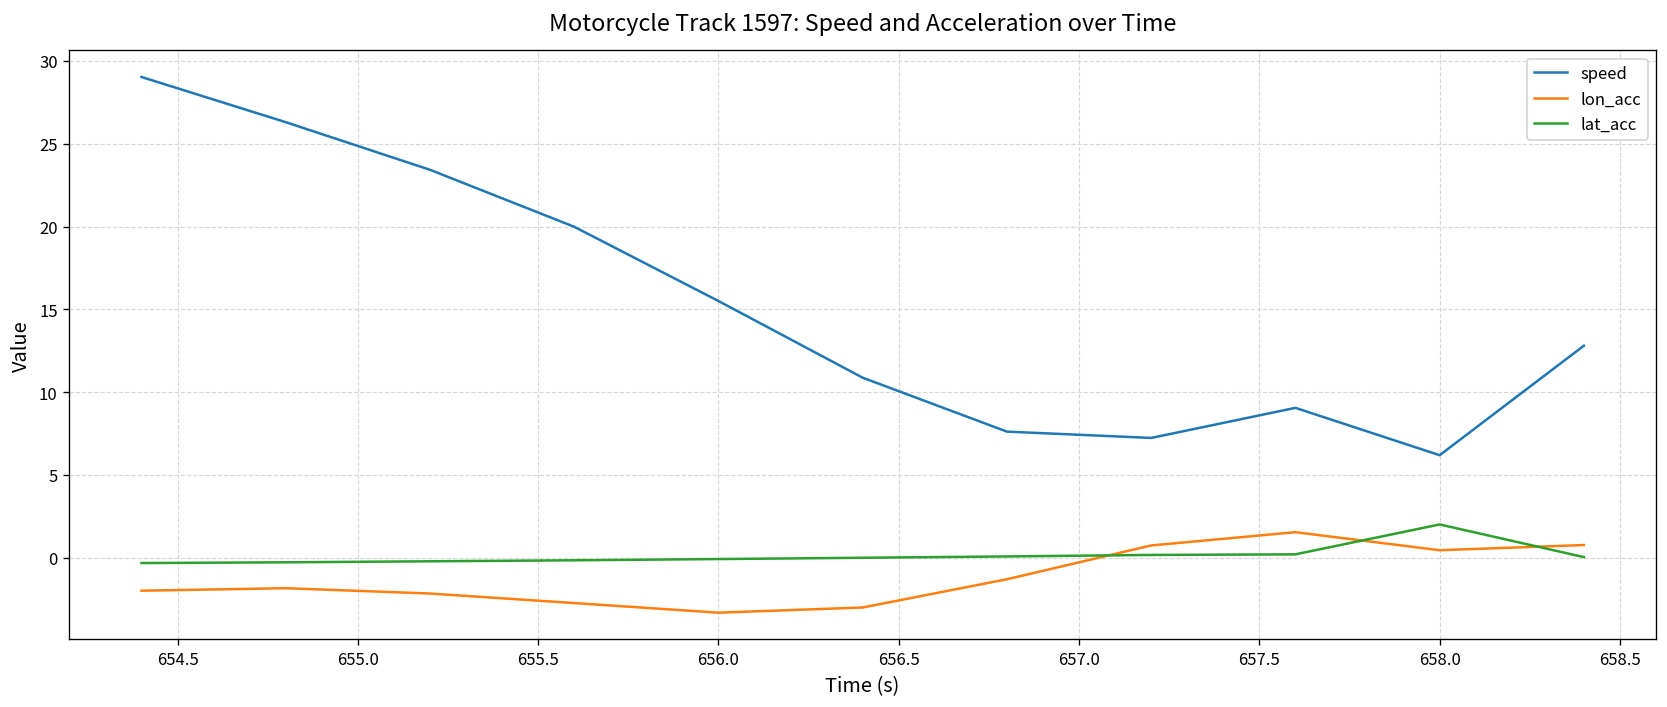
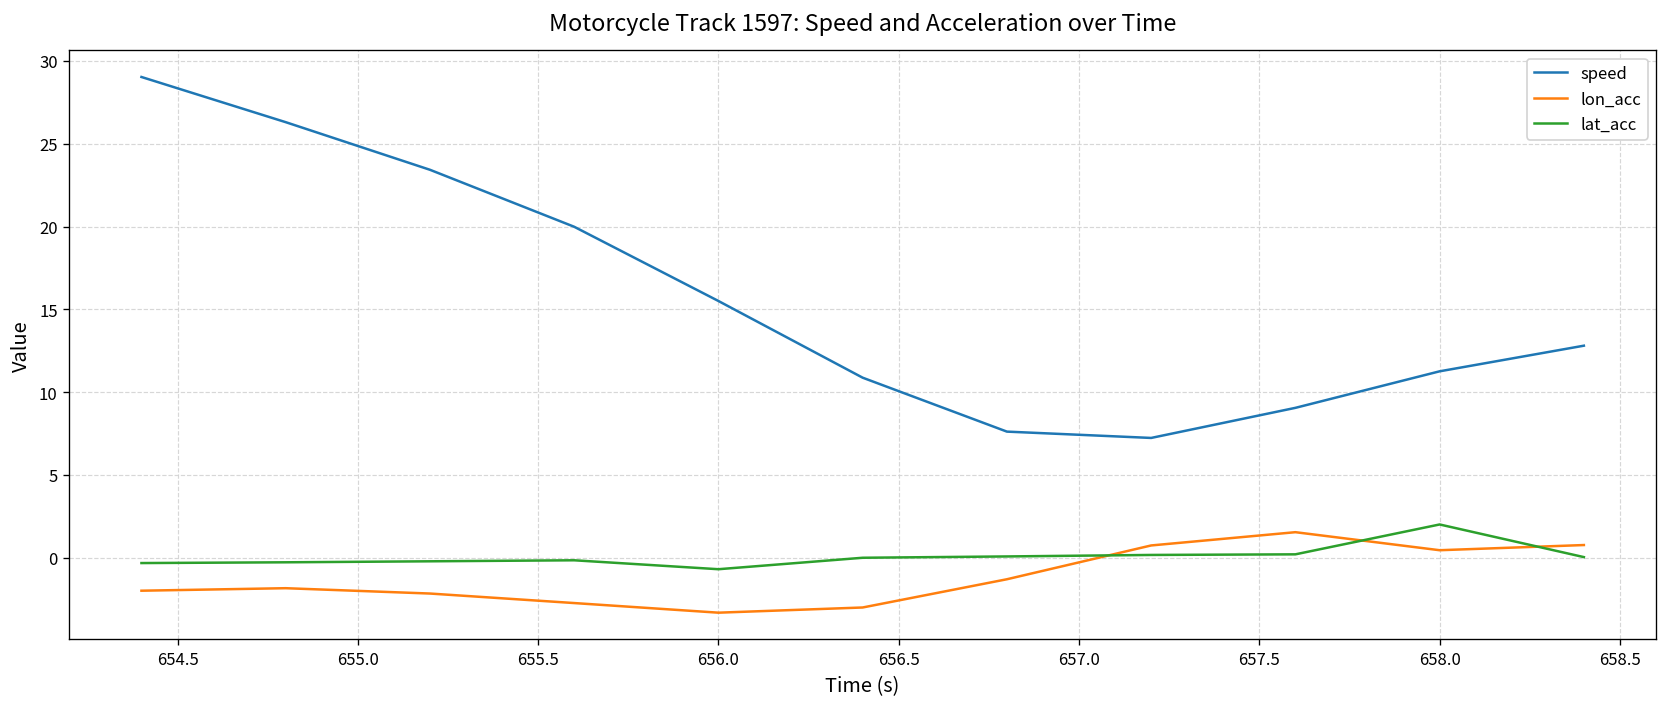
  {
    "speed": {
      "656.0": 15.5,
-     "658.0": 6.2
+     "658.0": 11.3
    },
    "lon_acc": {
      "656.0": -3.3,
      "658.0": 0.5
    },
    "lat_acc": {
-     "656.0": -0.1,
+     "656.0": -0.7,
      "658.0": 2.0
    }
  }
